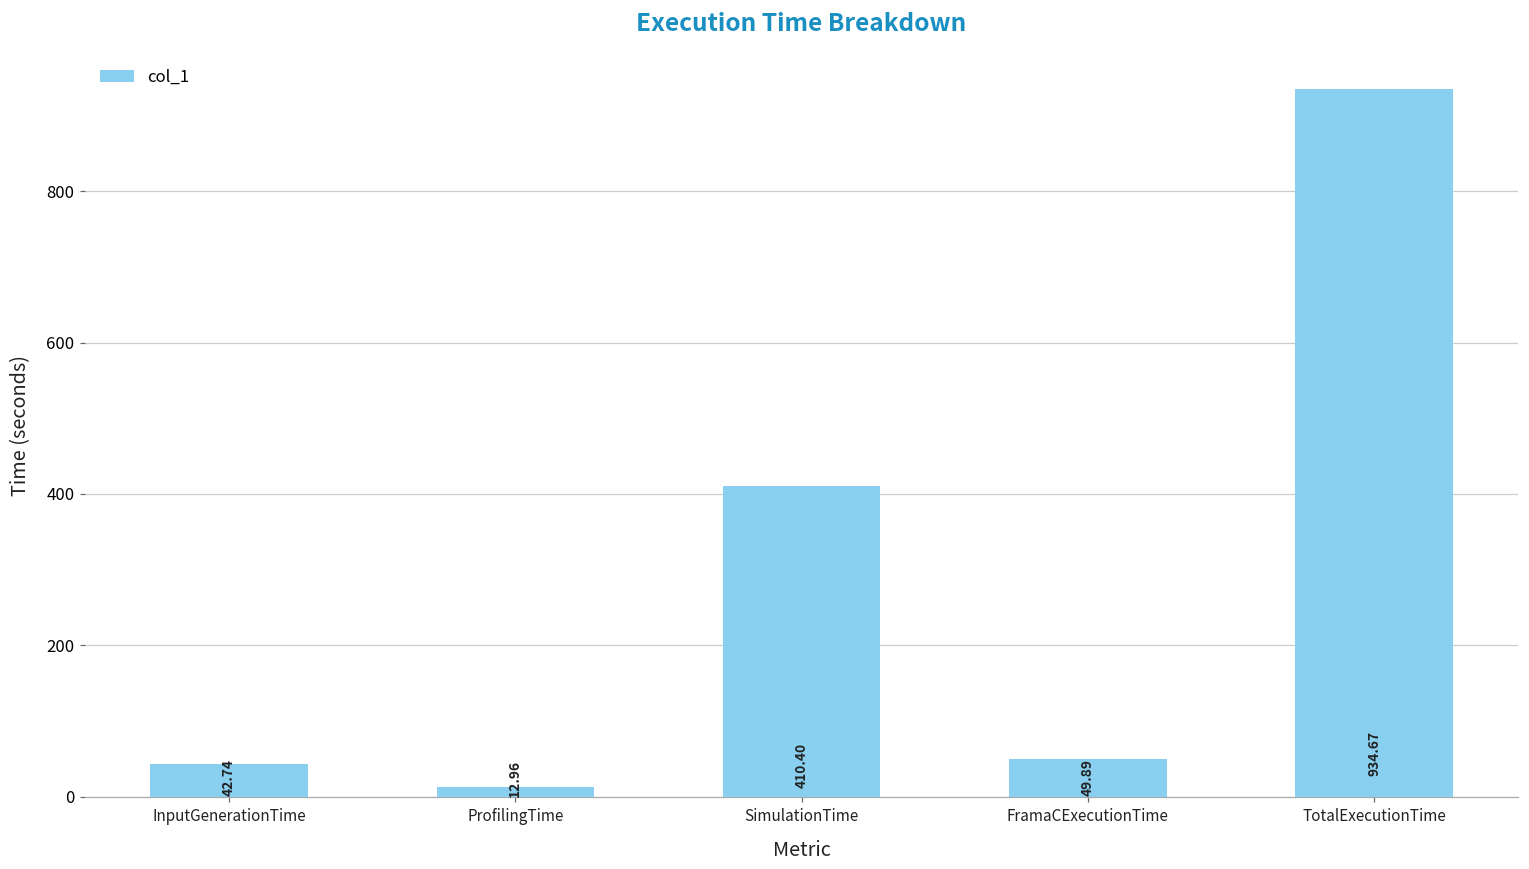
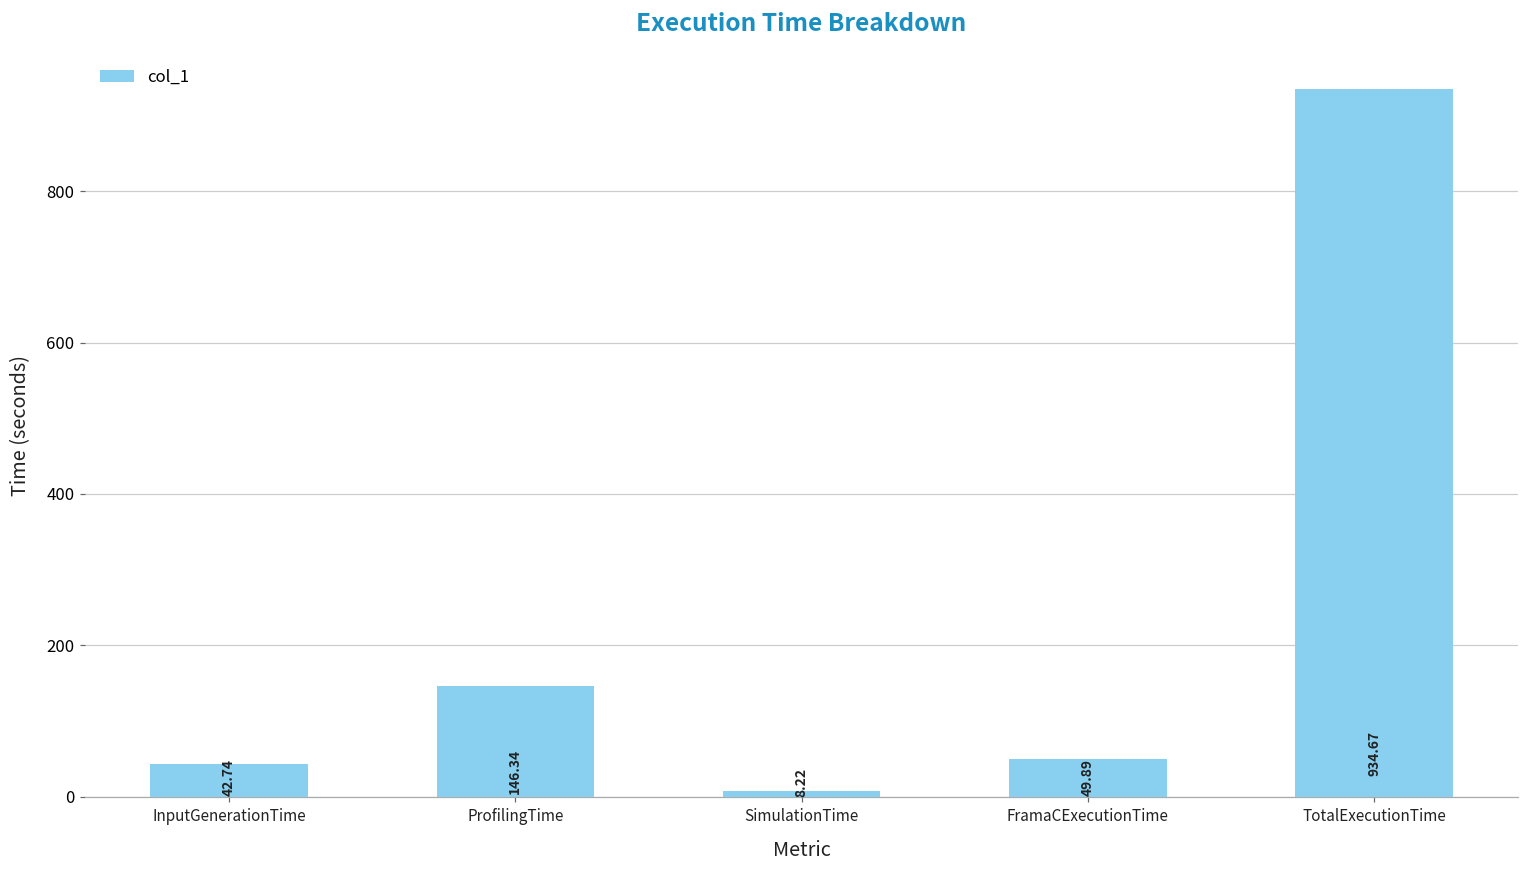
  {
    "InputGenerationTime": 42.74,
-   "ProfilingTime": 12.96,
-   "SimulationTime": 410.40,
+   "ProfilingTime": 146.34,
+   "SimulationTime": 8.22,
    "FramaCExecutionTime": 49.89,
    "TotalExecutionTime": 934.67
  }
